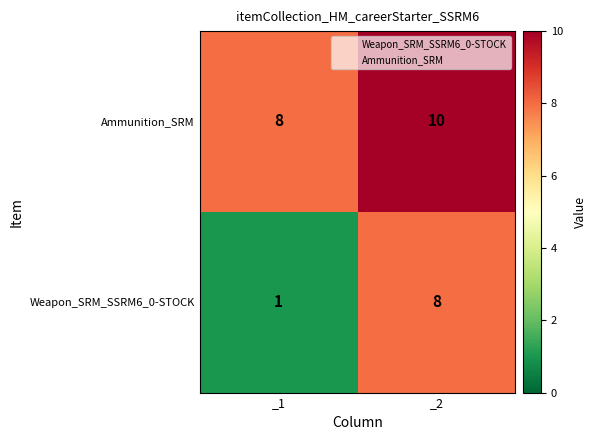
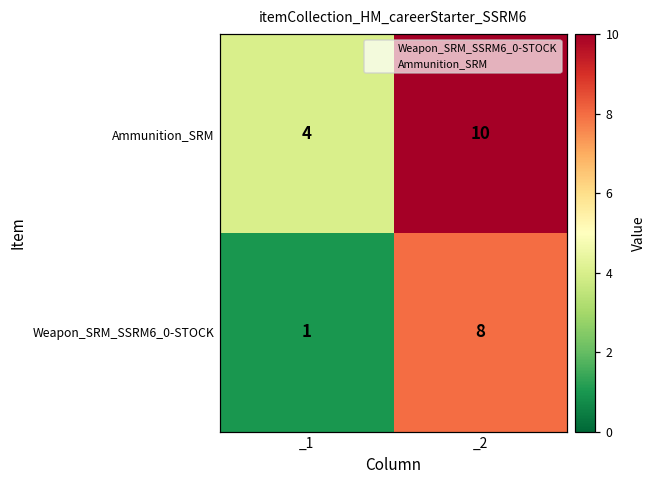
  {
    "Ammunition_SRM": {
-     "_1": 8,
+     "_1": 4,
      "_2": 10
    },
    "Weapon_SRM_SSRM6_0-STOCK": {
      "_1": 1,
      "_2": 8
    }
  }
